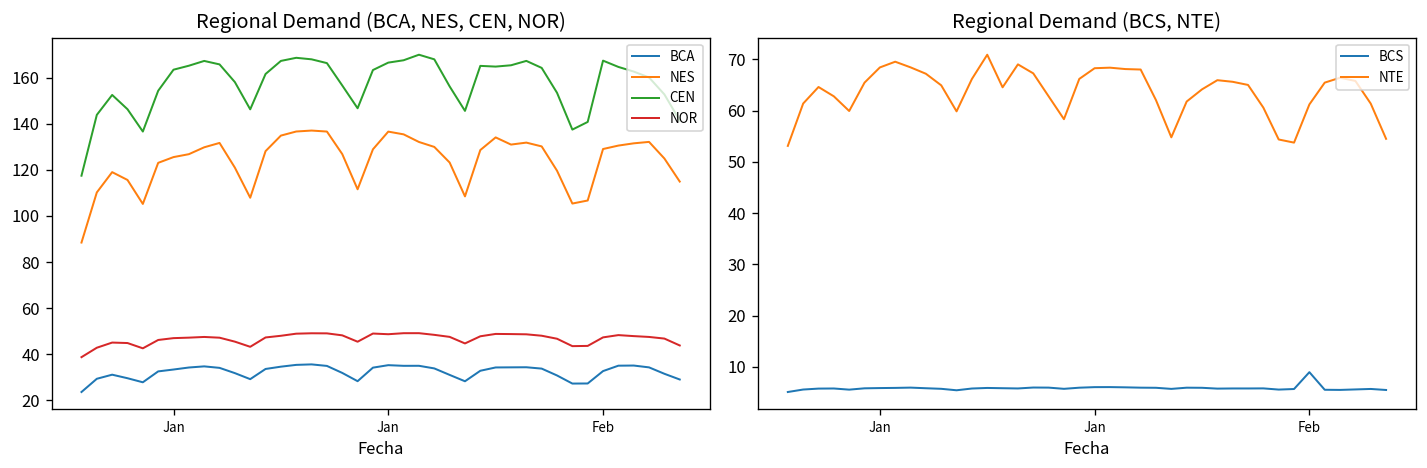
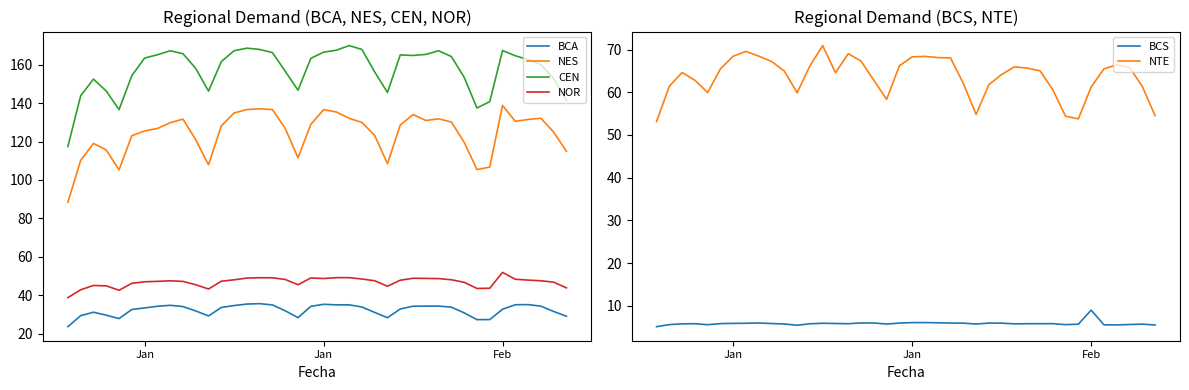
  {
    "Regional Demand (BCA, NES, CEN, NOR)": {
      "BCA": {
        "Feb": 33
      },
      "NES": {
-       "Feb": 129
+       "Feb": 139
      },
      "CEN": {
        "Feb": 167
      },
      "NOR": {
-       "Feb": 47
+       "Feb": 52
      }
    },
    "Regional Demand (BCS, NTE)": {
      "BCS": {
        "Feb": 9
      },
      "NTE": {
        "Feb": 61
      }
    }
  }
